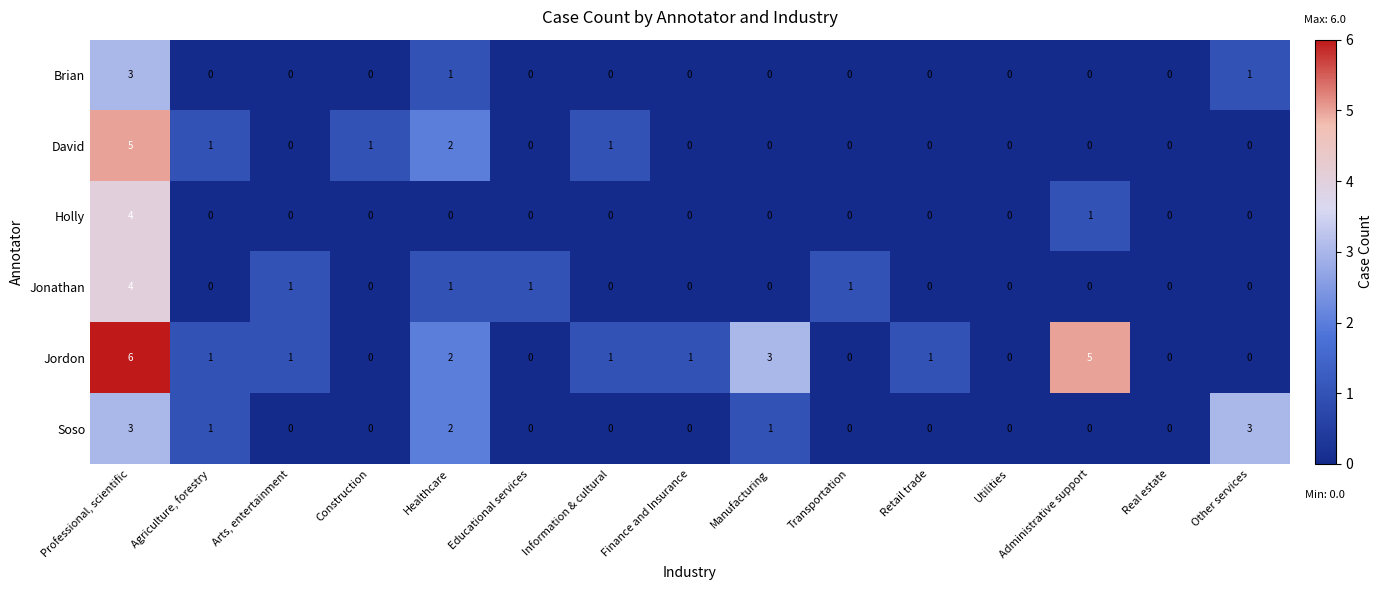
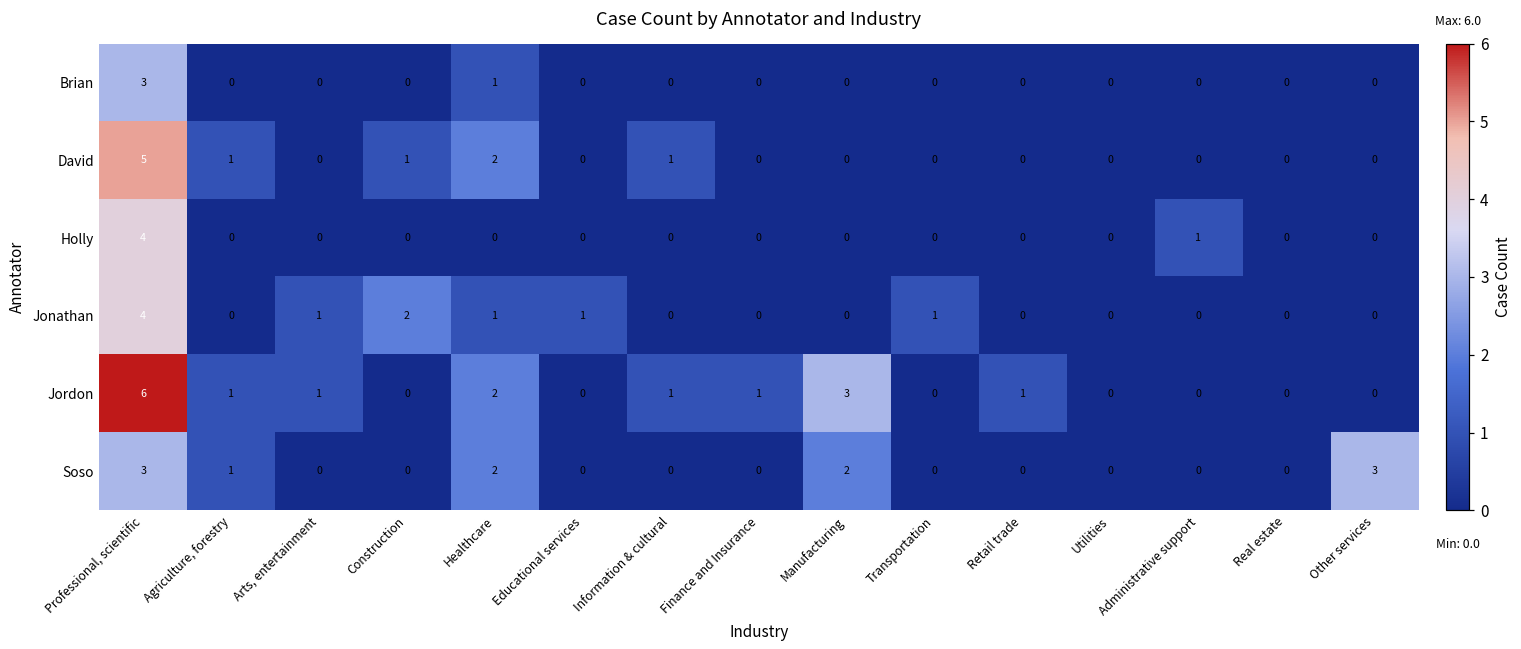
  {
    "Brian": {
      "Professional, scientific": 3,
      "Agriculture, forestry": 0,
      "Arts, entertainment": 0,
      "Construction": 0,
      "Healthcare": 1,
      "Educational services": 0,
      "Information & cultural": 0,
      "Finance and Insurance": 0,
      "Manufacturing": 0,
      "Transportation": 0,
      "Retail trade": 0,
      "Utilities": 0,
      "Administrative support": 0,
      "Real estate": 0,
-     "Other services": 1
+     "Other services": 0
    },
    "David": {
      "Professional, scientific": 5,
      "Agriculture, forestry": 1,
      "Arts, entertainment": 0,
      "Construction": 1,
      "Healthcare": 2,
      "Educational services": 0,
      "Information & cultural": 1,
      "Finance and Insurance": 0,
      "Manufacturing": 0,
      "Transportation": 0,
      "Retail trade": 0,
      "Utilities": 0,
      "Administrative support": 0,
      "Real estate": 0,
      "Other services": 0
    },
    "Holly": {
      "Agriculture, forestry": 0,
      "Arts, entertainment": 0,
      "Construction": 0,
      "Healthcare": 0,
      "Educational services": 0,
      "Information & cultural": 0,
      "Finance and Insurance": 0,
      "Manufacturing": 0,
      "Transportation": 0,
      "Retail trade": 0,
      "Utilities": 0,
      "Administrative support": 1,
      "Real estate": 0,
      "Other services": 0
    },
    "Jonathan": {
      "Agriculture, forestry": 0,
      "Arts, entertainment": 1,
-     "Construction": 0,
+     "Construction": 2,
      "Healthcare": 1,
      "Educational services": 1,
      "Information & cultural": 0,
      "Finance and Insurance": 0,
      "Manufacturing": 0,
      "Transportation": 1,
      "Retail trade": 0,
      "Utilities": 0,
      "Administrative support": 0,
      "Real estate": 0,
      "Other services": 0
    },
    "Jordon": {
      "Professional, scientific": 6,
      "Agriculture, forestry": 1,
      "Arts, entertainment": 1,
      "Construction": 0,
      "Healthcare": 2,
      "Educational services": 0,
      "Information & cultural": 1,
      "Finance and Insurance": 1,
      "Manufacturing": 3,
      "Transportation": 0,
      "Retail trade": 1,
      "Utilities": 0,
-     "Administrative support": 5,
+     "Administrative support": 0,
      "Real estate": 0,
      "Other services": 0
    },
    "Soso": {
      "Professional, scientific": 3,
      "Agriculture, forestry": 1,
      "Arts, entertainment": 0,
      "Construction": 0,
      "Healthcare": 2,
      "Educational services": 0,
      "Information & cultural": 0,
      "Finance and Insurance": 0,
-     "Manufacturing": 1,
+     "Manufacturing": 2,
      "Transportation": 0,
      "Retail trade": 0,
      "Utilities": 0,
      "Administrative support": 0,
      "Real estate": 0,
      "Other services": 3
    }
  }
